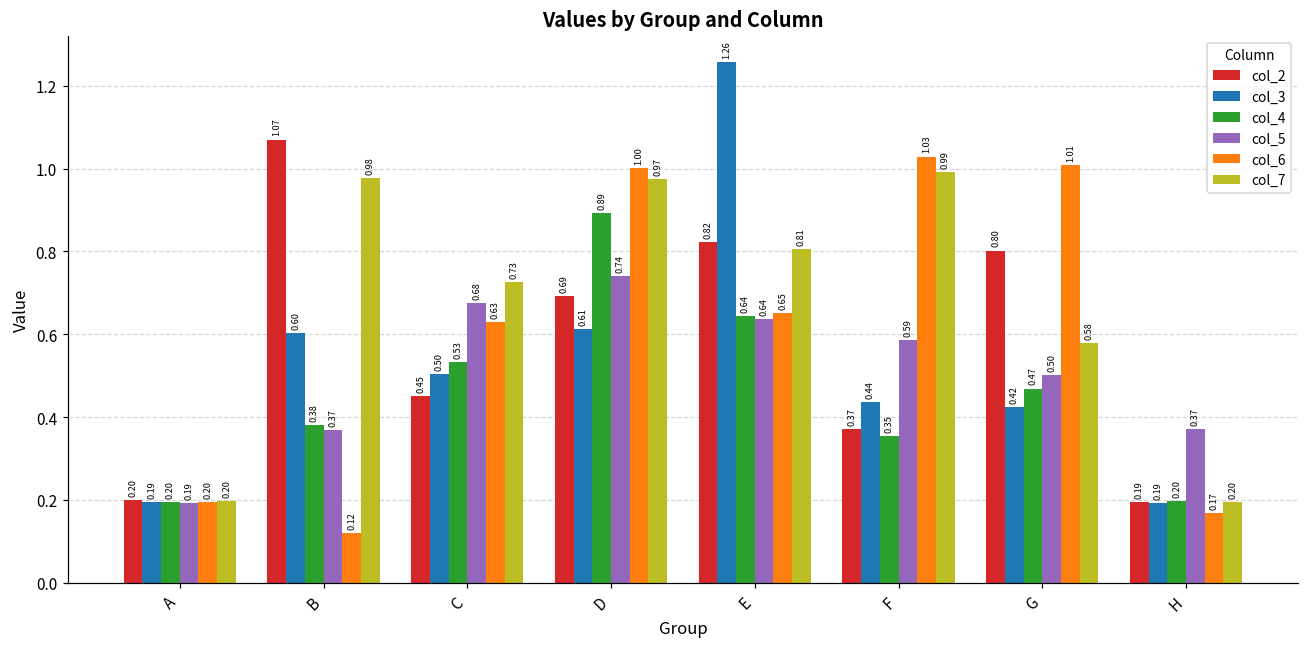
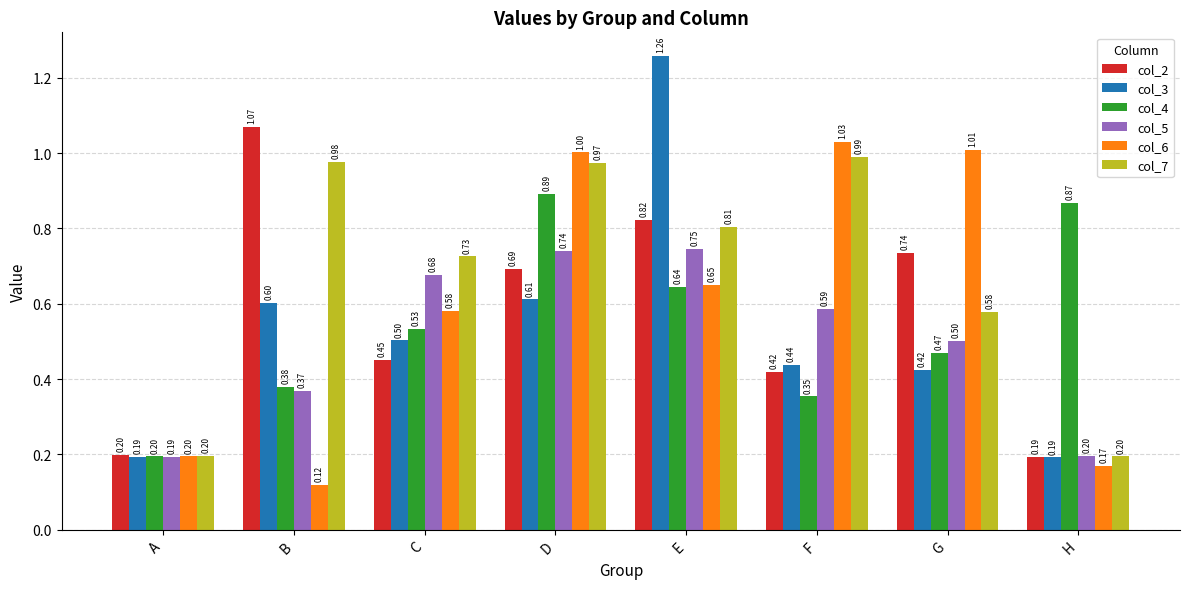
  {
    "col_2": {
      "A": 0.20,
      "B": 1.07,
      "C": 0.45,
      "D": 0.69,
      "E": 0.82,
-     "F": 0.37,
-     "G": 0.80,
+     "F": 0.42,
+     "G": 0.74,
      "H": 0.19
    },
    "col_3": {
      "A": 0.19,
      "B": 0.60,
      "C": 0.50,
      "D": 0.61,
      "E": 1.26,
      "F": 0.44,
      "G": 0.42,
      "H": 0.19
    },
    "col_4": {
      "A": 0.20,
      "B": 0.38,
      "C": 0.53,
      "D": 0.89,
      "E": 0.64,
      "F": 0.35,
      "G": 0.47,
-     "H": 0.20
+     "H": 0.87
    },
    "col_5": {
      "A": 0.19,
      "B": 0.37,
      "C": 0.68,
      "D": 0.74,
-     "E": 0.64,
+     "E": 0.75,
      "F": 0.59,
      "G": 0.50,
-     "H": 0.37
+     "H": 0.20
    },
    "col_6": {
      "A": 0.20,
      "B": 0.12,
-     "C": 0.63,
+     "C": 0.58,
      "D": 1.00,
      "E": 0.65,
      "F": 1.03,
      "G": 1.01,
      "H": 0.17
    },
    "col_7": {
      "A": 0.20,
      "B": 0.98,
      "C": 0.73,
      "D": 0.97,
      "E": 0.81,
      "F": 0.99,
      "G": 0.58,
      "H": 0.20
    }
  }
